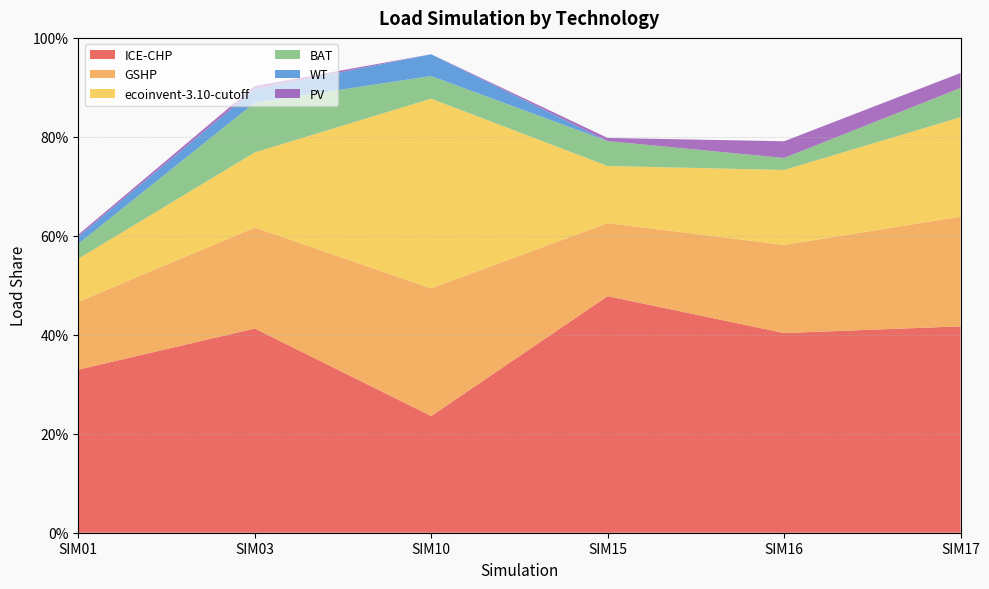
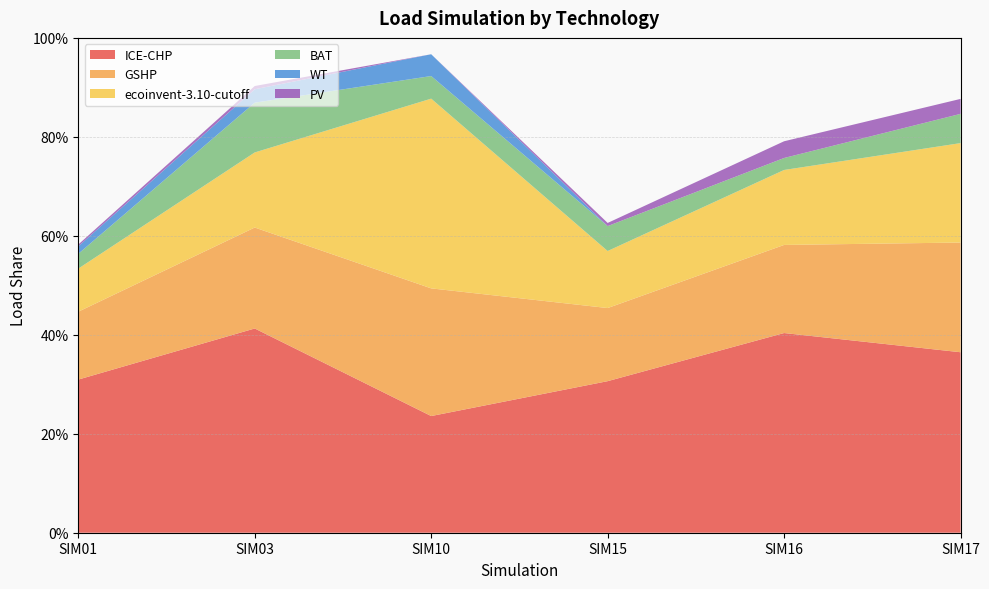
  {
    "ICE-CHP": {
-     "SIM01": "33%",
+     "SIM01": "31%",
      "SIM03": "41%",
      "SIM10": "24%",
-     "SIM15": "48%",
+     "SIM15": "31%",
      "SIM16": "40%",
-     "SIM17": "42%"
+     "SIM17": "36%"
    },
    "BAT": {
      "SIM01": "3%",
      "SIM10": "5%"
    },
    "PV": {
      "SIM15": "1%",
      "SIM16": "3%",
      "SIM17": "3%"
    }
  }
